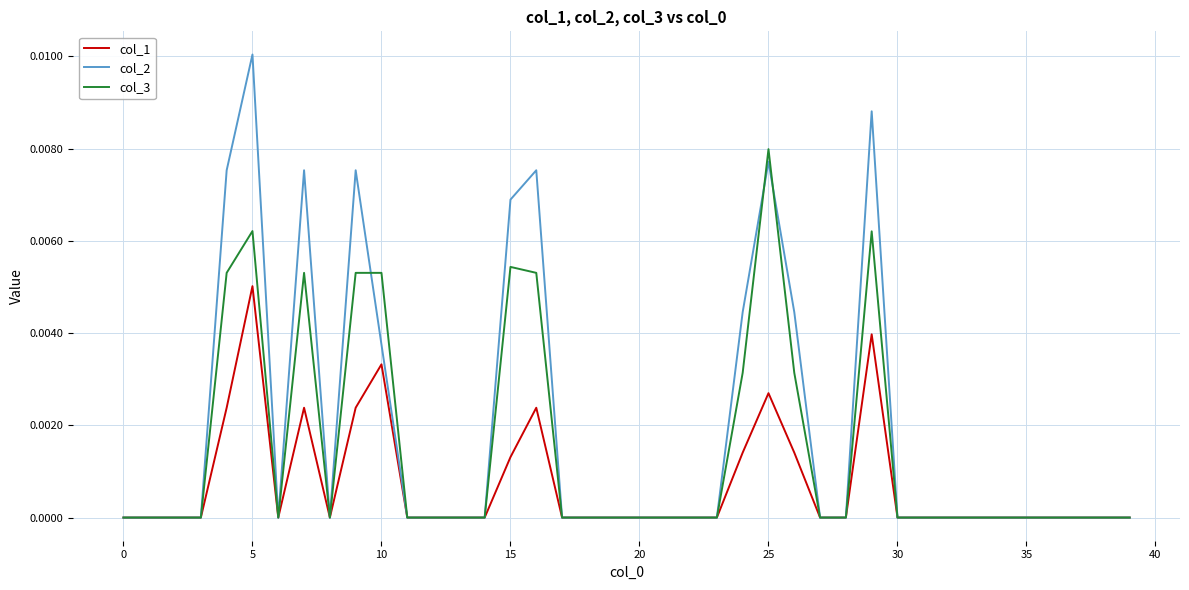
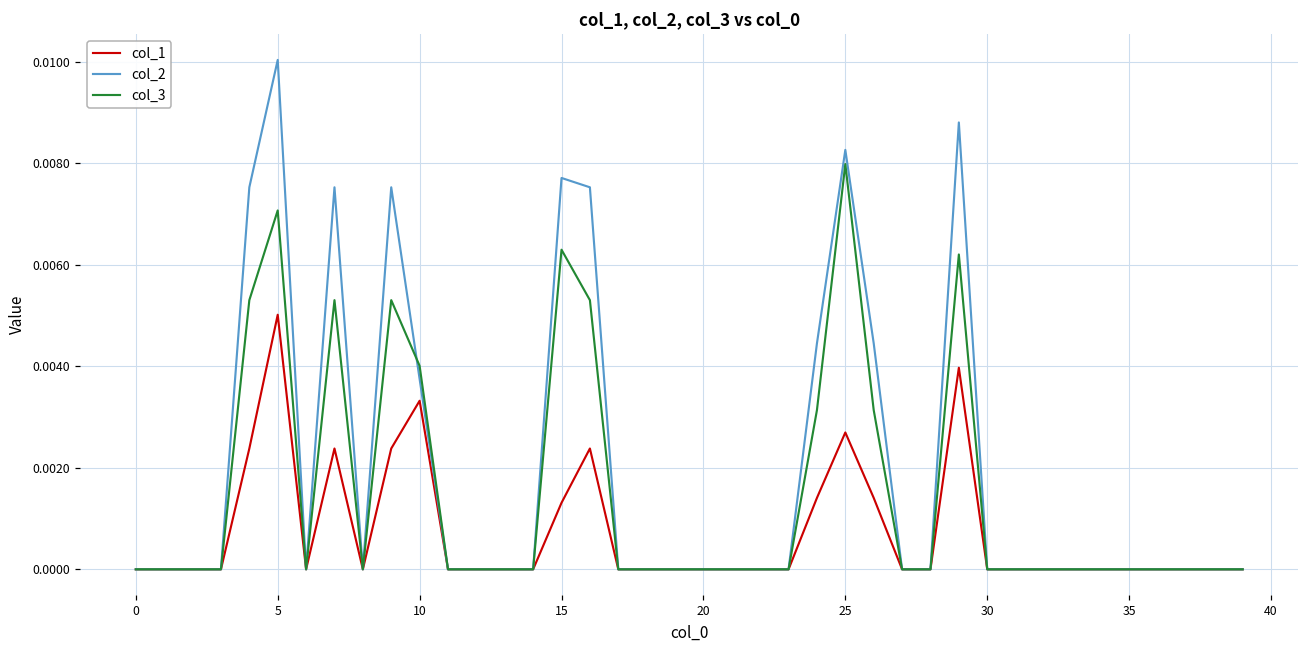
  {
    "col_1": {
      "5": 0.0050,
      "10": 0.0033,
      "15": 0.0013,
      "25": 0.0027
    },
    "col_2": {
      "5": 0.0100,
      "10": 0.0038,
-     "15": 0.0069,
-     "25": 0.0077
+     "15": 0.0077,
+     "25": 0.0083
    },
    "col_3": {
-     "5": 0.0062,
-     "10": 0.0053,
-     "15": 0.0054,
+     "5": 0.0071,
+     "10": 0.0040,
+     "15": 0.0063,
      "25": 0.0080
    }
  }
